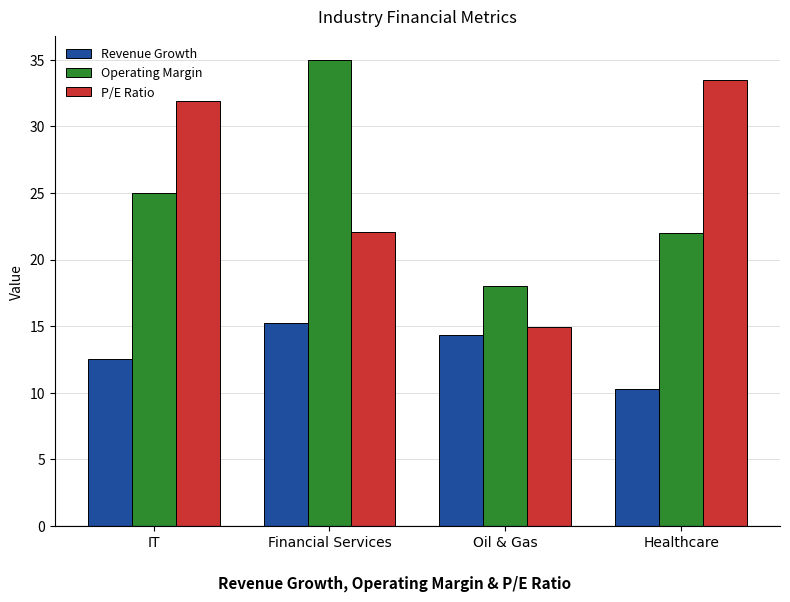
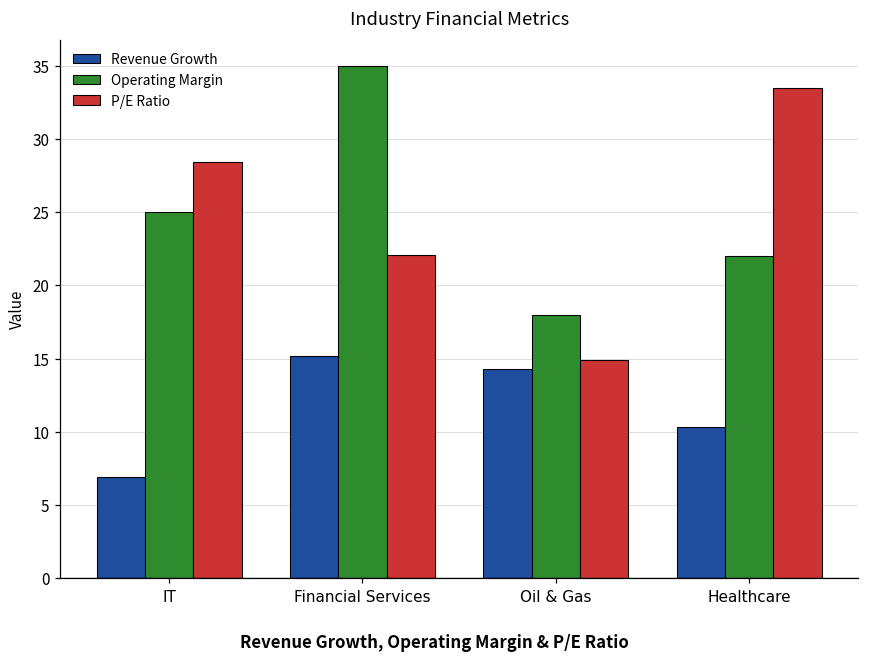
  {
    "Revenue Growth": {
-     "IT": 12.5,
+     "IT": 6.9,
      "Financial Services": 15.2,
      "Oil & Gas": 14.3,
      "Healthcare": 10.3
    },
    "Operating Margin": {
      "IT": 25.0,
      "Financial Services": 35.0,
      "Oil & Gas": 18.0,
      "Healthcare": 22.0
    },
    "P/E Ratio": {
-     "IT": 31.9,
+     "IT": 28.4,
      "Financial Services": 22.1,
      "Oil & Gas": 14.9,
      "Healthcare": 33.5
    }
  }
